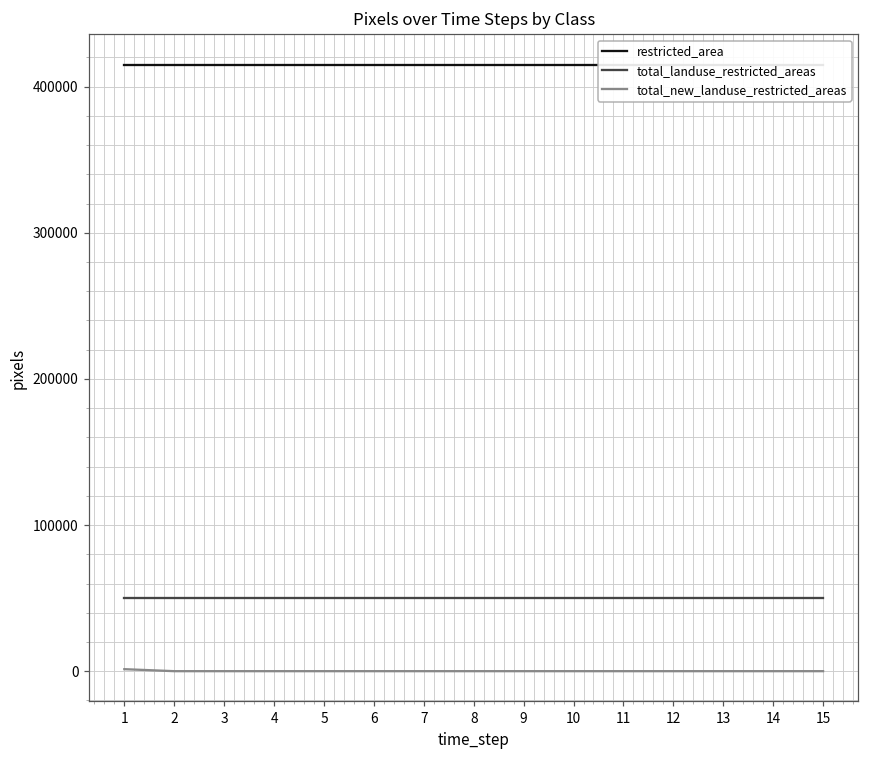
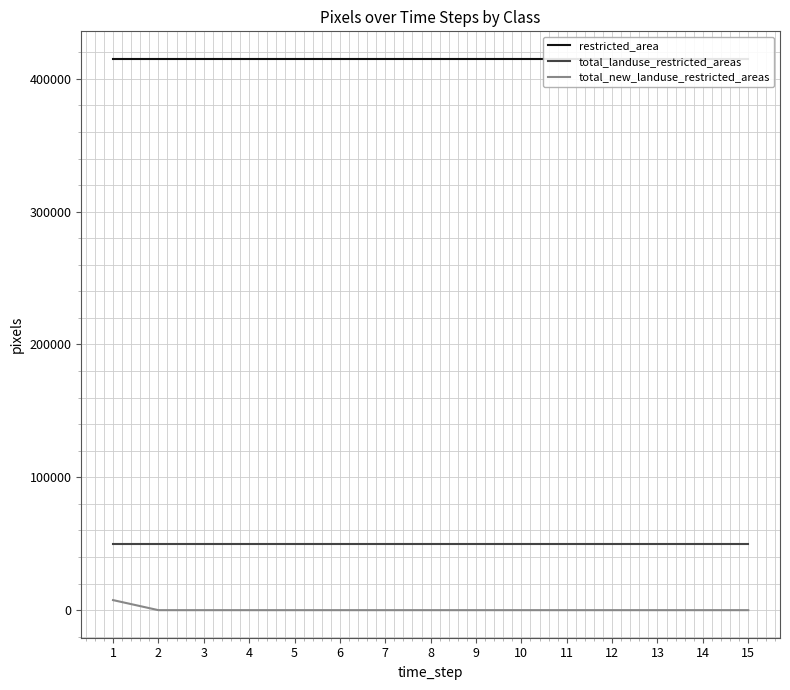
  {
    "restricted_area": {
      "1": 415000,
      "2": 415000,
      "3": 415000,
      "4": 415000,
      "5": 415000,
      "6": 415000,
      "7": 415000,
      "8": 415000,
      "9": 415000,
      "10": 415000
    },
    "total_landuse_restricted_areas": {
      "1": 50000,
      "2": 50000,
      "3": 50000,
      "4": 50000,
      "5": 50000,
      "6": 50000,
      "7": 50000,
      "8": 50000,
      "9": 50000,
      "10": 50000,
      "11": 50000,
      "12": 50000,
      "13": 50000,
      "14": 50000,
      "15": 50000
    },
    "total_new_landuse_restricted_areas": {
-     "1": 1000,
+     "1": 8000,
      "2": 0,
      "3": 0,
      "4": 0,
      "5": 0,
      "6": 0,
      "7": 0,
      "8": 0,
      "9": 0,
      "10": 0,
      "11": 0,
      "12": 0,
      "13": 0,
      "14": 0,
      "15": 0
    }
  }
